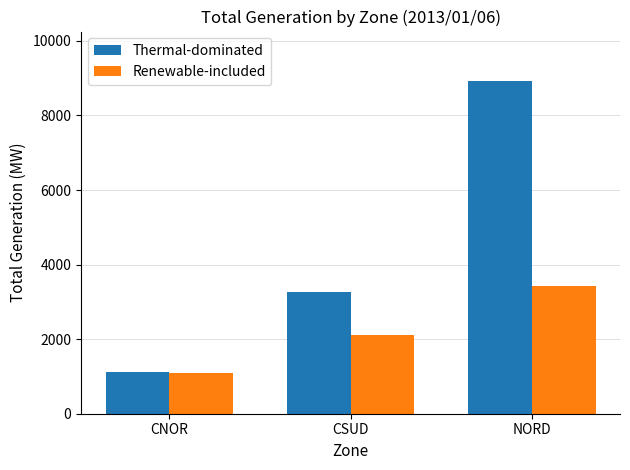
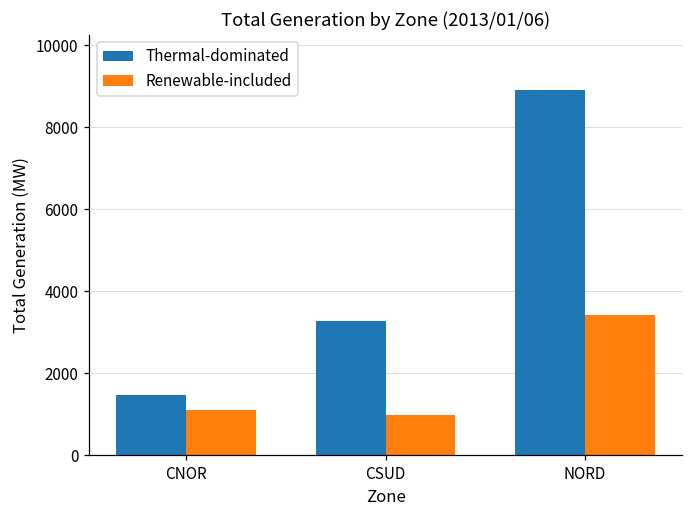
  {
    "Thermal-dominated": {
-     "CNOR": 1100,
+     "CNOR": 1500,
      "CSUD": 3300,
      "NORD": 8900
    },
    "Renewable-included": {
      "CNOR": 1100,
-     "CSUD": 2100,
+     "CSUD": 1000,
      "NORD": 3400
    }
  }
